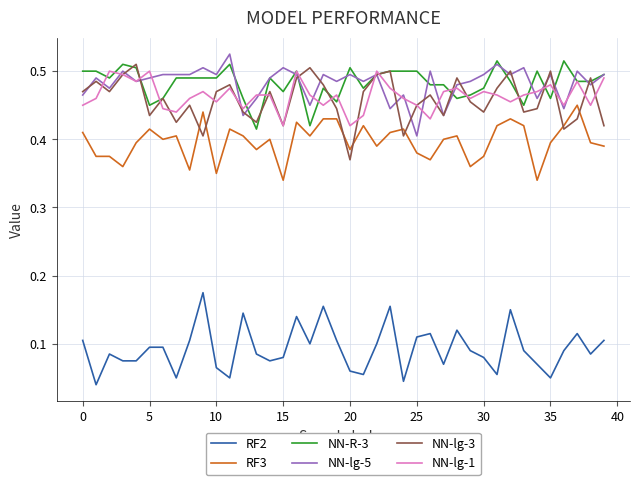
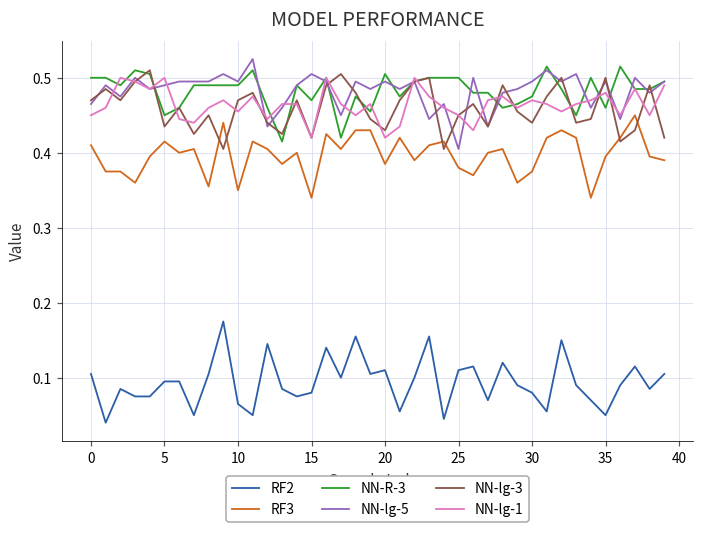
  {
    "RF2": {
      "0": 0.11,
      "5": 0.10,
      "10": 0.07,
      "15": 0.08,
-     "20": 0.06,
+     "20": 0.11,
      "25": 0.11,
      "30": 0.08,
      "35": 0.05
    },
    "RF3": {
      "0": 0.41,
      "5": 0.42,
      "10": 0.35,
      "15": 0.34,
      "20": 0.39,
      "25": 0.38,
      "30": 0.38,
      "35": 0.40
    },
    "NN-R-3": {
      "0": 0.50,
      "5": 0.45,
      "10": 0.49,
      "15": 0.47,
      "20": 0.51,
      "25": 0.50,
      "30": 0.48,
      "35": 0.46
    },
    "NN-lg-5": {
      "0": 0.47,
      "5": 0.49,
      "10": 0.50,
      "15": 0.51,
      "20": 0.50,
      "25": 0.41,
      "30": 0.50,
      "35": 0.50
    },
    "NN-lg-3": {
      "0": 0.47,
      "5": 0.44,
      "10": 0.47,
-     "20": 0.37,
+     "20": 0.43,
      "30": 0.44,
      "35": 0.50
    },
    "NN-lg-1": {
      "0": 0.45,
      "5": 0.50,
      "10": 0.46,
      "20": 0.42,
      "30": 0.47,
      "35": 0.48
    }
  }
